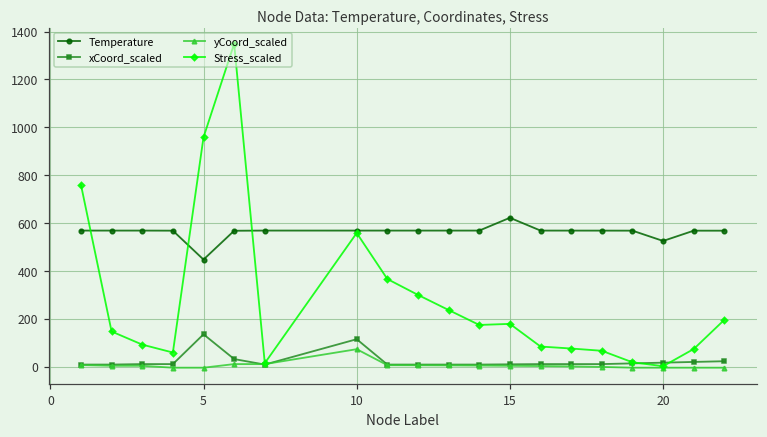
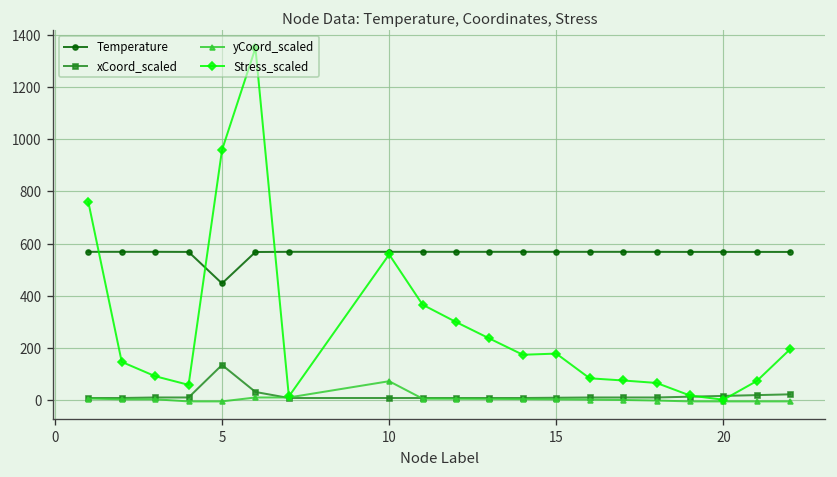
  {
    "Temperature": {
      "5": 450,
-     "15": 620,
-     "20": 530
+     "15": 570,
+     "20": 570
    },
    "xCoord_scaled": {
      "5": 140,
-     "10": 120,
+     "10": 10,
      "20": 20
    },
    "yCoord_scaled": {
      "5": 0,
      "10": 70
    },
    "Stress_scaled": {
      "5": 960,
      "15": 180
    }
  }
